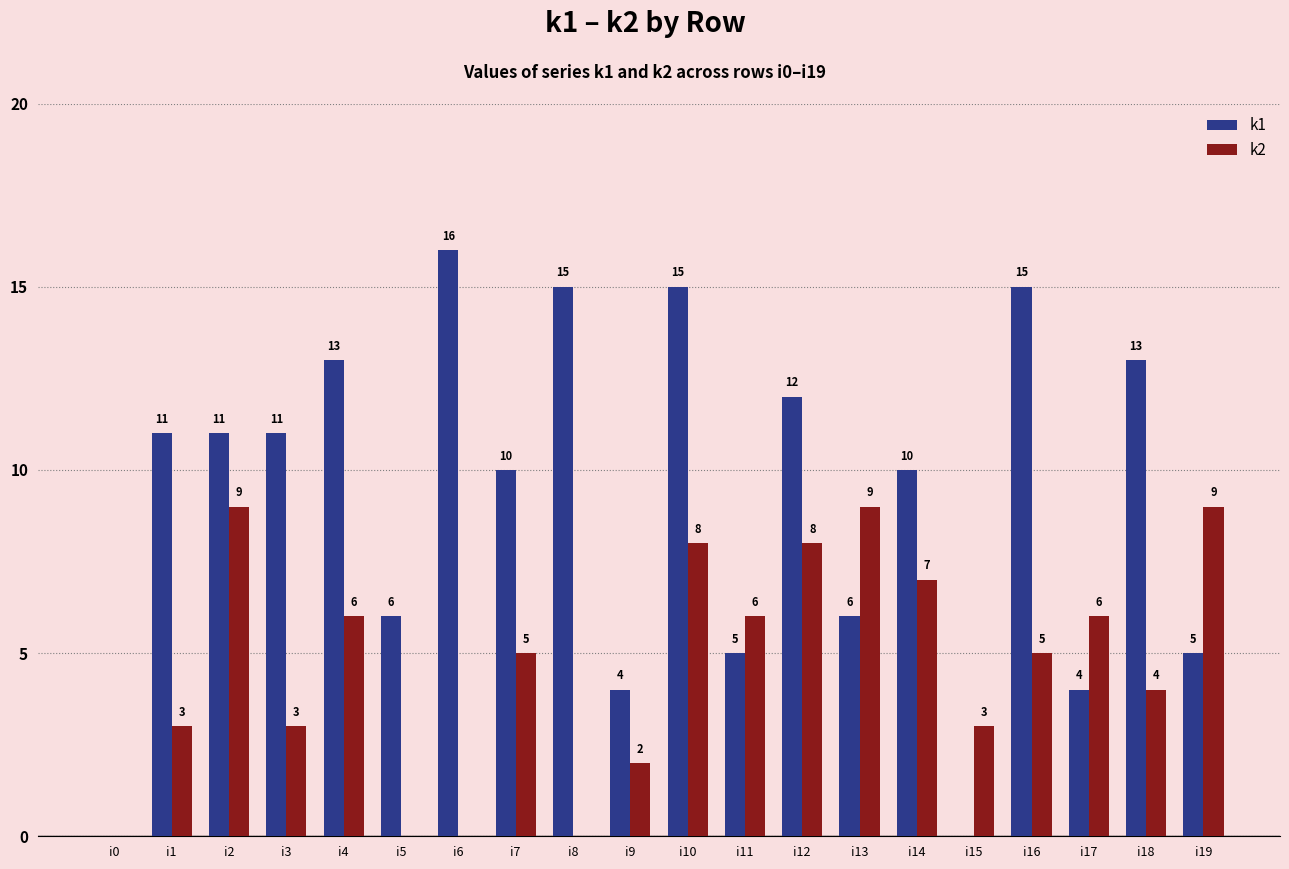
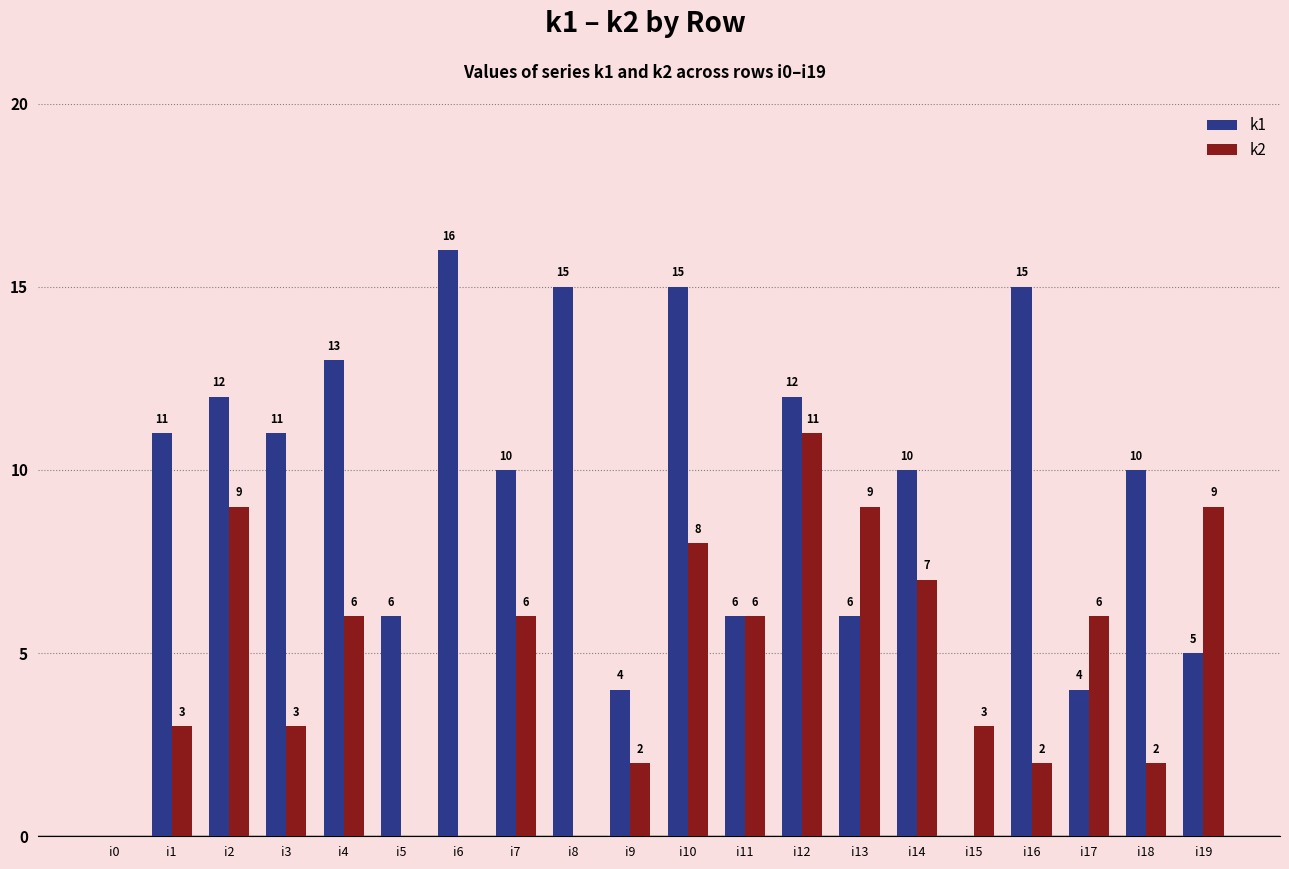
  {
    "k1": {
      "i1": 11,
-     "i2": 11,
+     "i2": 12,
      "i3": 11,
      "i4": 13,
      "i5": 6,
      "i6": 16,
      "i7": 10,
      "i8": 15,
      "i9": 4,
      "i10": 15,
-     "i11": 5,
+     "i11": 6,
      "i12": 12,
      "i13": 6,
      "i14": 10,
      "i16": 15,
      "i17": 4,
-     "i18": 13,
+     "i18": 10,
      "i19": 5
    },
    "k2": {
      "i1": 3,
      "i2": 9,
      "i3": 3,
      "i4": 6,
-     "i7": 5,
+     "i7": 6,
      "i9": 2,
      "i10": 8,
      "i11": 6,
-     "i12": 8,
+     "i12": 11,
      "i13": 9,
      "i14": 7,
      "i15": 3,
-     "i16": 5,
+     "i16": 2,
      "i17": 6,
-     "i18": 4,
+     "i18": 2,
      "i19": 9
    }
  }
